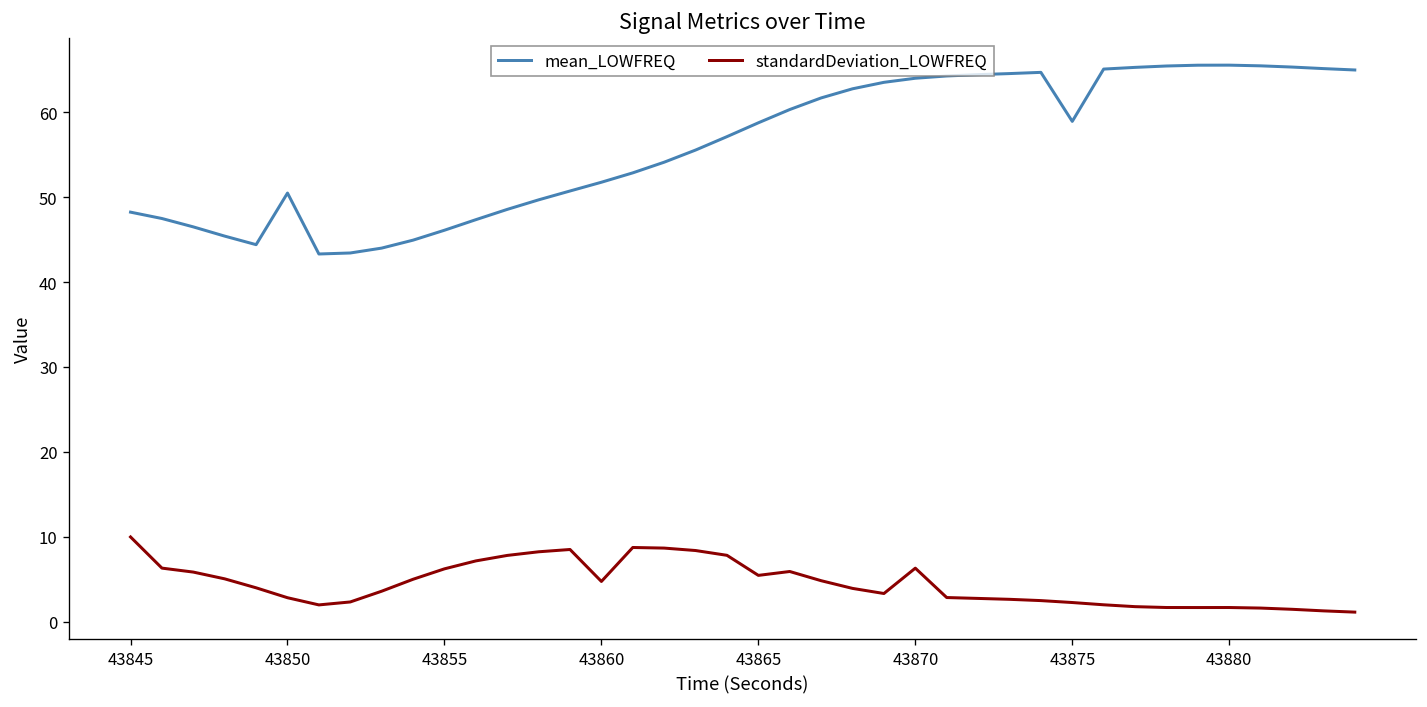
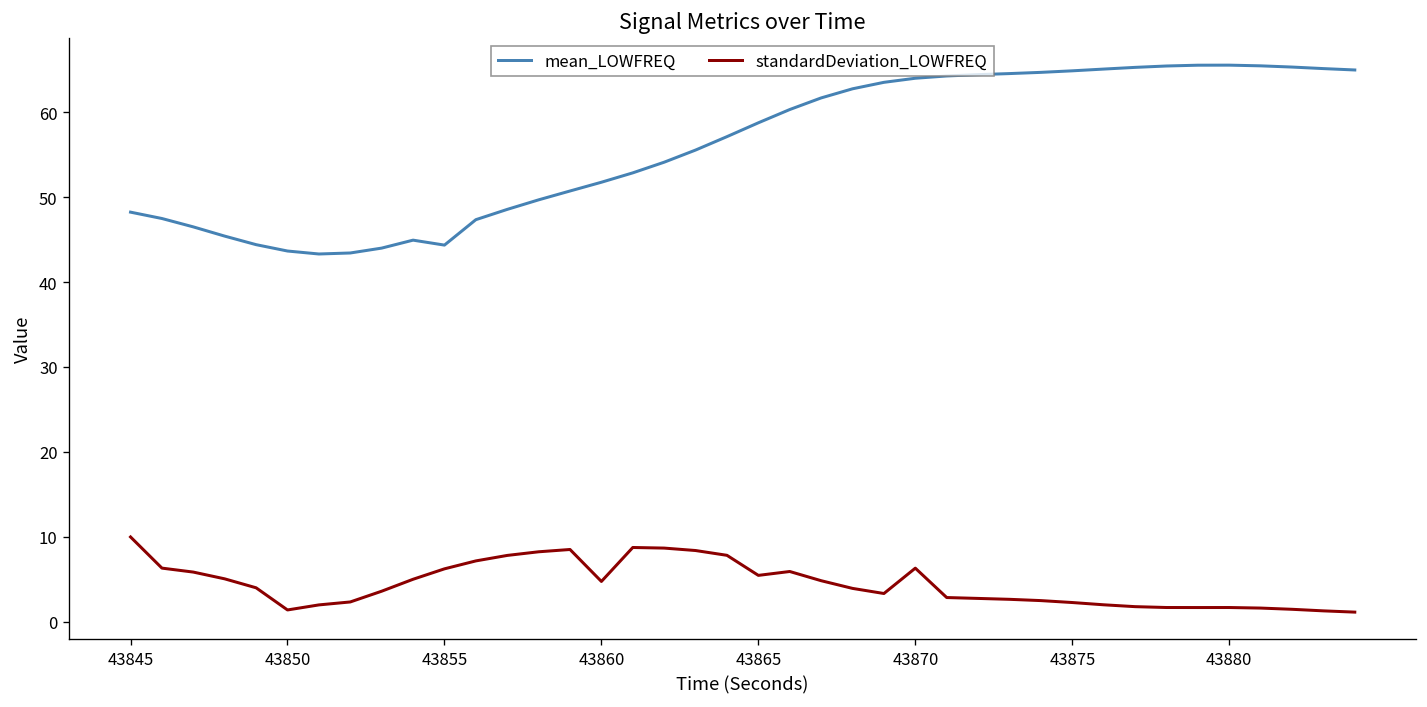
  {
    "mean_LOWFREQ": {
      "43845": 48,
-     "43850": 50,
-     "43855": 46,
+     "43850": 44,
+     "43855": 44,
      "43860": 52,
      "43865": 59,
      "43870": 64,
-     "43875": 59,
+     "43875": 65,
      "43880": 66
    },
    "standardDeviation_LOWFREQ": {
      "43845": 10,
-     "43850": 3,
+     "43850": 1,
      "43855": 6,
      "43860": 5,
      "43865": 5,
      "43870": 6,
      "43875": 2,
      "43880": 2
    }
  }
